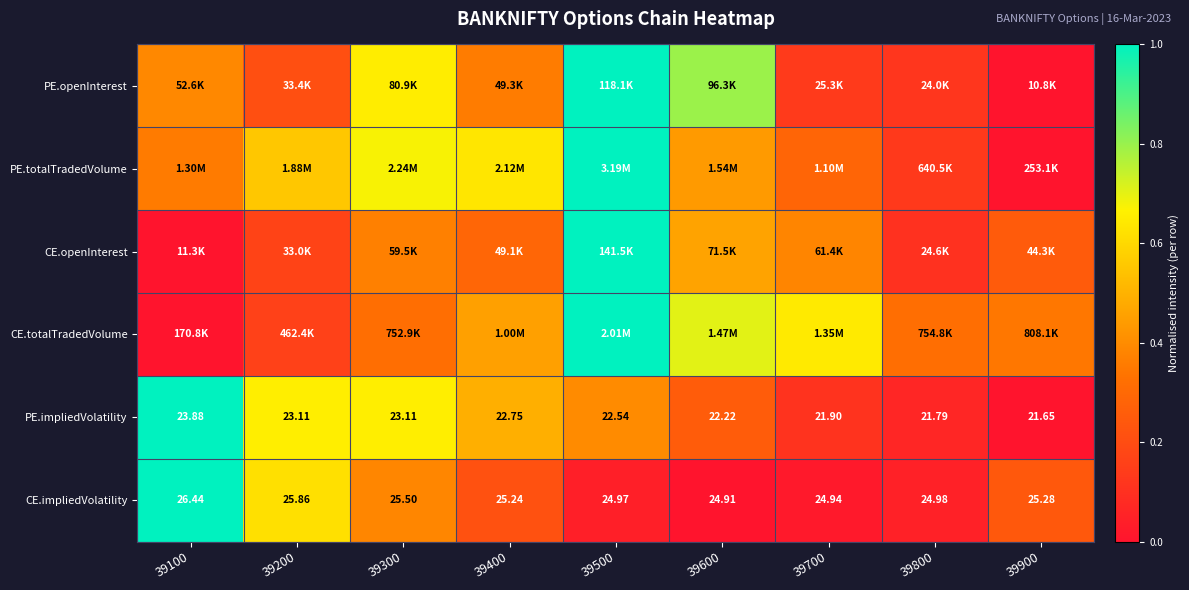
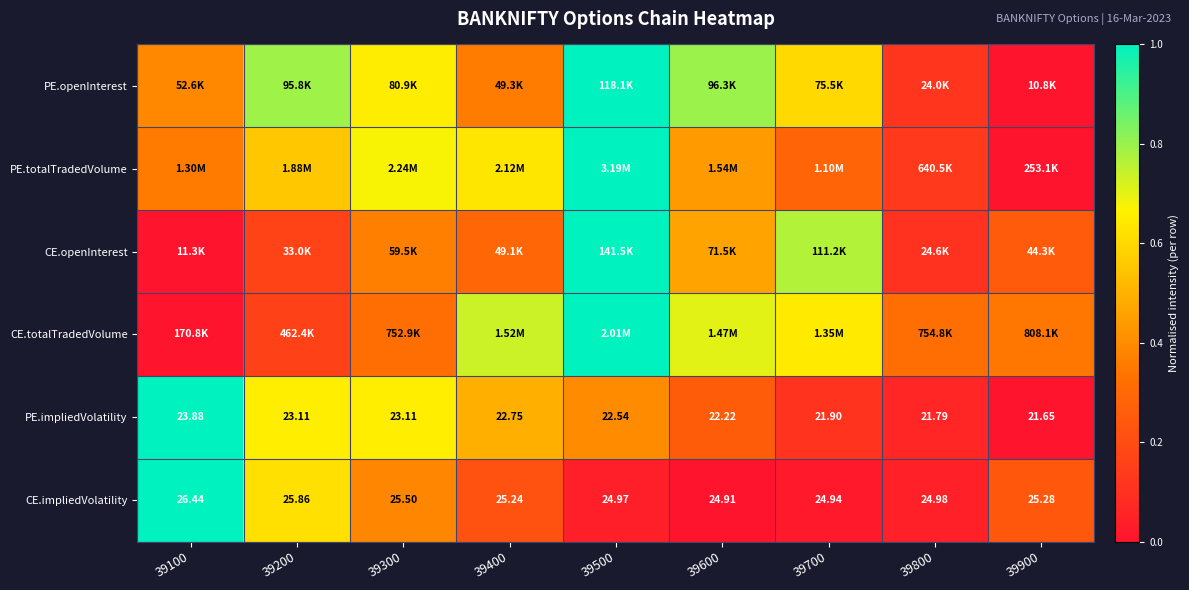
  {
    "PE.openInterest": {
      "39100": "52.6K",
-     "39200": "33.4K",
+     "39200": "95.8K",
      "39300": "80.9K",
      "39400": "49.3K",
      "39500": "118.1K",
      "39600": "96.3K",
-     "39700": "25.3K",
+     "39700": "75.5K",
      "39800": "24.0K",
      "39900": "10.8K"
    },
    "PE.totalTradedVolume": {
      "39100": "1.30M",
      "39200": "1.88M",
      "39300": "2.24M",
      "39400": "2.12M",
      "39500": "3.19M",
      "39600": "1.54M",
      "39700": "1.10M",
      "39800": "640.5K",
      "39900": "253.1K"
    },
    "CE.openInterest": {
      "39100": "11.3K",
      "39200": "33.0K",
      "39300": "59.5K",
      "39400": "49.1K",
      "39500": "141.5K",
      "39600": "71.5K",
-     "39700": "61.4K",
+     "39700": "111.2K",
      "39800": "24.6K",
      "39900": "44.3K"
    },
    "CE.totalTradedVolume": {
      "39100": "170.8K",
      "39200": "462.4K",
      "39300": "752.9K",
-     "39400": "1.00M",
+     "39400": "1.52M",
      "39500": "2.01M",
      "39600": "1.47M",
      "39700": "1.35M",
      "39800": "754.8K",
      "39900": "808.1K"
    },
    "PE.impliedVolatility": {
      "39100": "23.88",
      "39200": "23.11",
      "39300": "23.11",
      "39400": "22.75",
      "39500": "22.54",
      "39600": "22.22",
      "39700": "21.90",
      "39800": "21.79",
      "39900": "21.65"
    },
    "CE.impliedVolatility": {
      "39100": "26.44",
      "39200": "25.86",
      "39300": "25.50",
      "39400": "25.24",
      "39500": "24.97",
      "39600": "24.91",
      "39700": "24.94",
      "39800": "24.98",
      "39900": "25.28"
    }
  }
